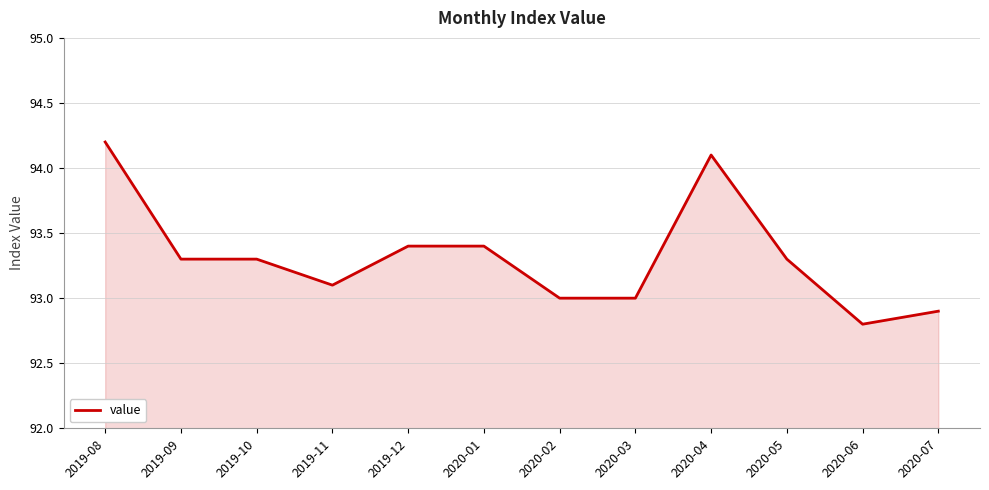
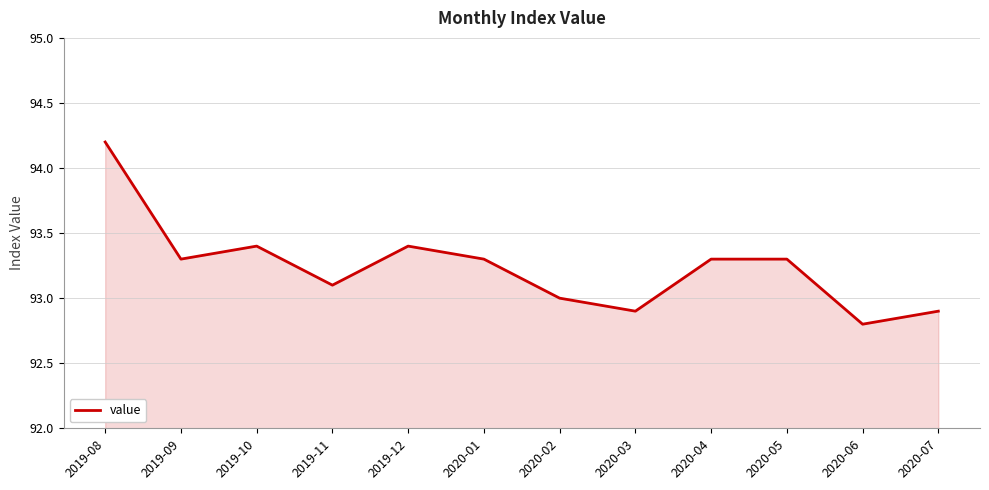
  {
    "2019-08": 94.2,
    "2019-09": 93.3,
-   "2019-10": 93.3,
+   "2019-10": 93.4,
    "2019-11": 93.1,
    "2019-12": 93.4,
-   "2020-01": 93.4,
+   "2020-01": 93.3,
    "2020-02": 93.0,
-   "2020-03": 93.0,
-   "2020-04": 94.1,
+   "2020-03": 92.9,
+   "2020-04": 93.3,
    "2020-05": 93.3,
    "2020-06": 92.8,
    "2020-07": 92.9
  }
